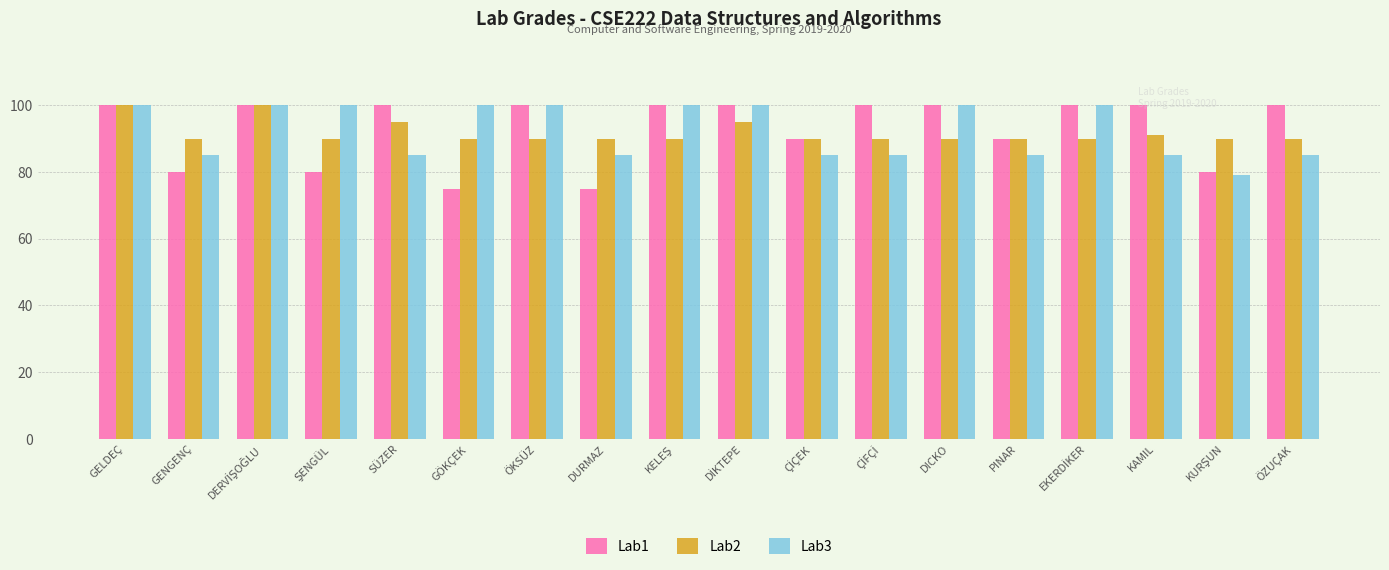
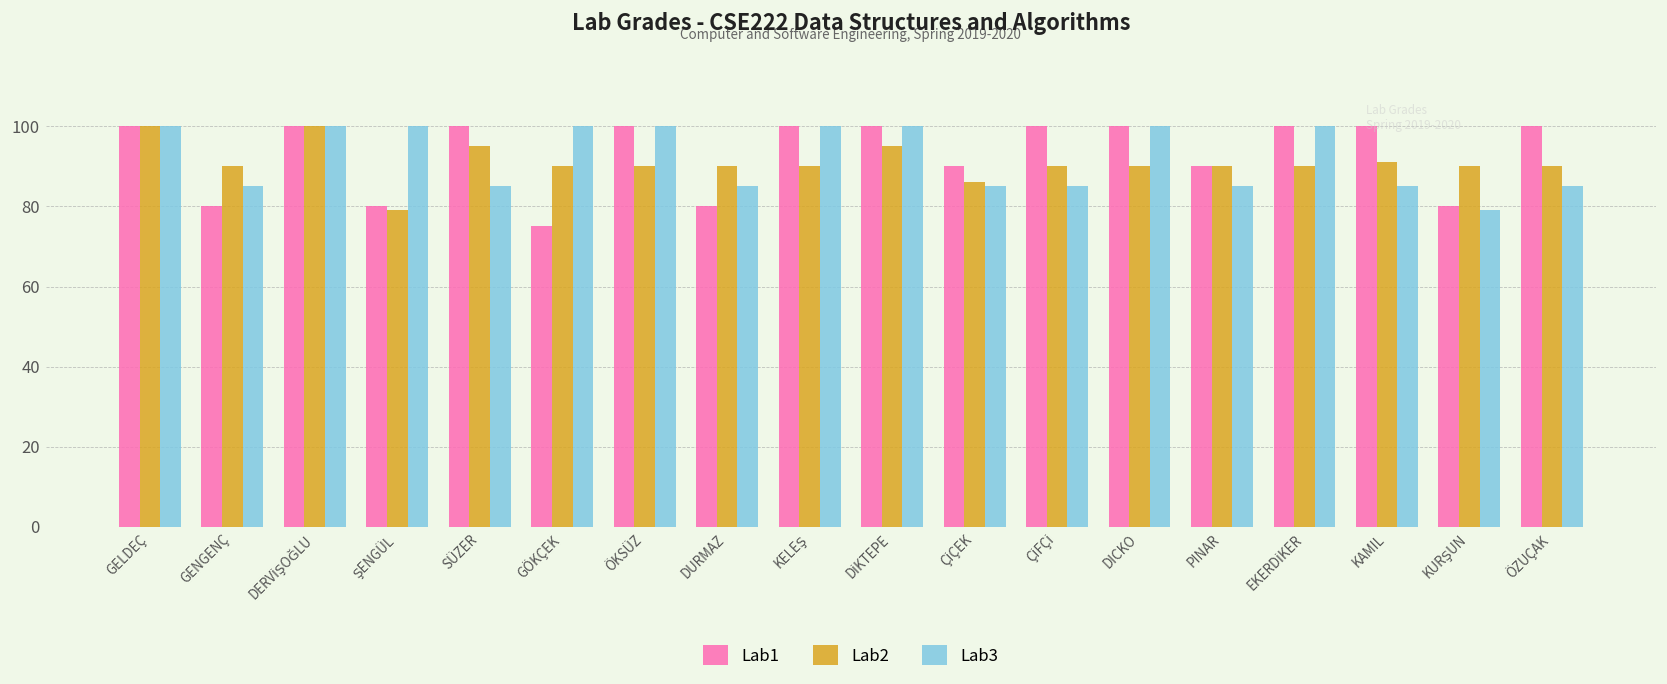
  {
    "Lab1": {
      "GELDEÇ": 100,
      "GENGENÇ": 80,
      "DERVİŞOĞLU": 100,
      "ŞENGÜL": 80,
      "SÜZER": 100,
      "GÖKÇEK": 75,
      "ÖKSÜZ": 100,
-     "DURMAZ": 75,
+     "DURMAZ": 80,
      "KELEŞ": 100,
      "DİKTEPE": 100,
      "ÇİÇEK": 90,
      "ÇİFÇİ": 100,
      "DICKO": 100,
      "PINAR": 90,
      "EKERDİKER": 100,
      "KAMIL": 100,
      "KURŞUN": 80,
      "ÖZUÇAK": 100
    },
    "Lab2": {
      "GELDEÇ": 100,
      "GENGENÇ": 90,
      "DERVİŞOĞLU": 100,
-     "ŞENGÜL": 90,
+     "ŞENGÜL": 79,
      "SÜZER": 95,
      "GÖKÇEK": 90,
      "ÖKSÜZ": 90,
      "DURMAZ": 90,
      "KELEŞ": 90,
      "DİKTEPE": 95,
-     "ÇİÇEK": 90,
+     "ÇİÇEK": 86,
      "ÇİFÇİ": 90,
      "DICKO": 90,
      "PINAR": 90,
      "EKERDİKER": 90,
      "KAMIL": 91,
      "KURŞUN": 90,
      "ÖZUÇAK": 90
    },
    "Lab3": {
      "GELDEÇ": 100,
      "GENGENÇ": 85,
      "DERVİŞOĞLU": 100,
      "ŞENGÜL": 100,
      "SÜZER": 85,
      "GÖKÇEK": 100,
      "ÖKSÜZ": 100,
      "DURMAZ": 85,
      "KELEŞ": 100,
      "DİKTEPE": 100,
      "ÇİÇEK": 85,
      "ÇİFÇİ": 85,
      "DICKO": 100,
      "PINAR": 85,
      "EKERDİKER": 100,
      "KAMIL": 85,
      "KURŞUN": 79,
      "ÖZUÇAK": 85
    }
  }
